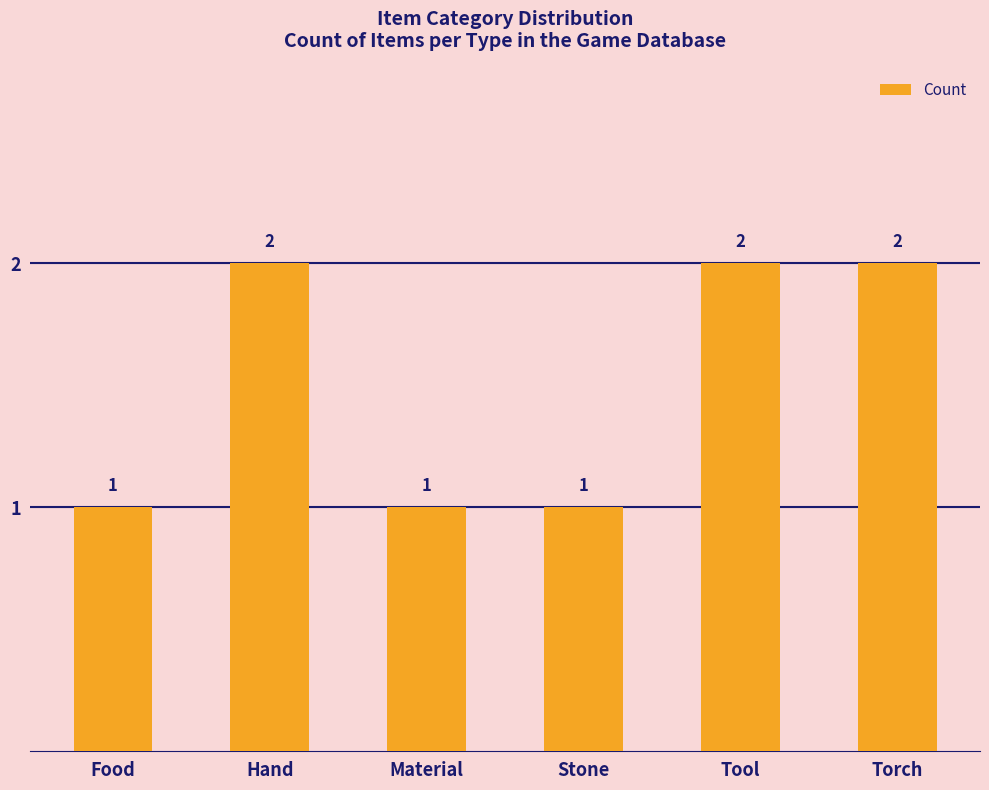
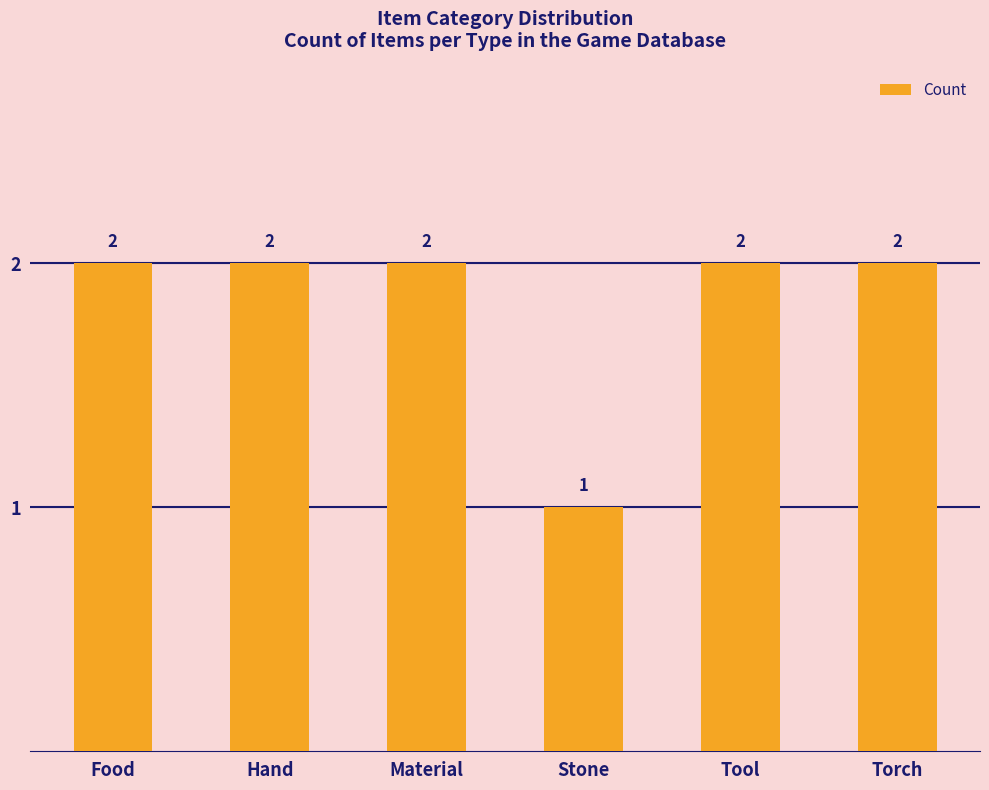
  {
-   "Food": 1,
+   "Food": 2,
    "Hand": 2,
-   "Material": 1,
+   "Material": 2,
    "Stone": 1,
    "Tool": 2,
    "Torch": 2
  }
